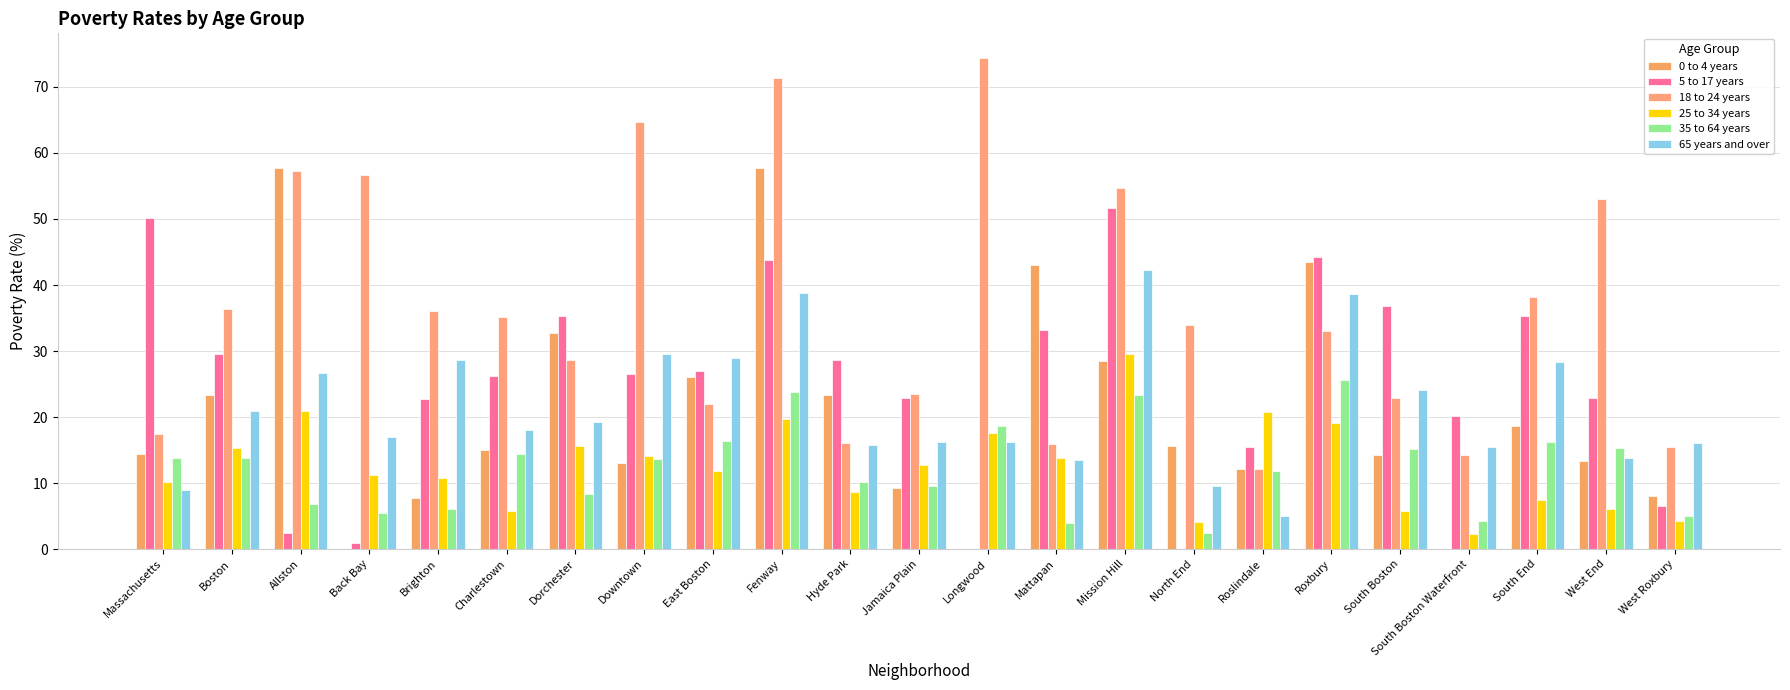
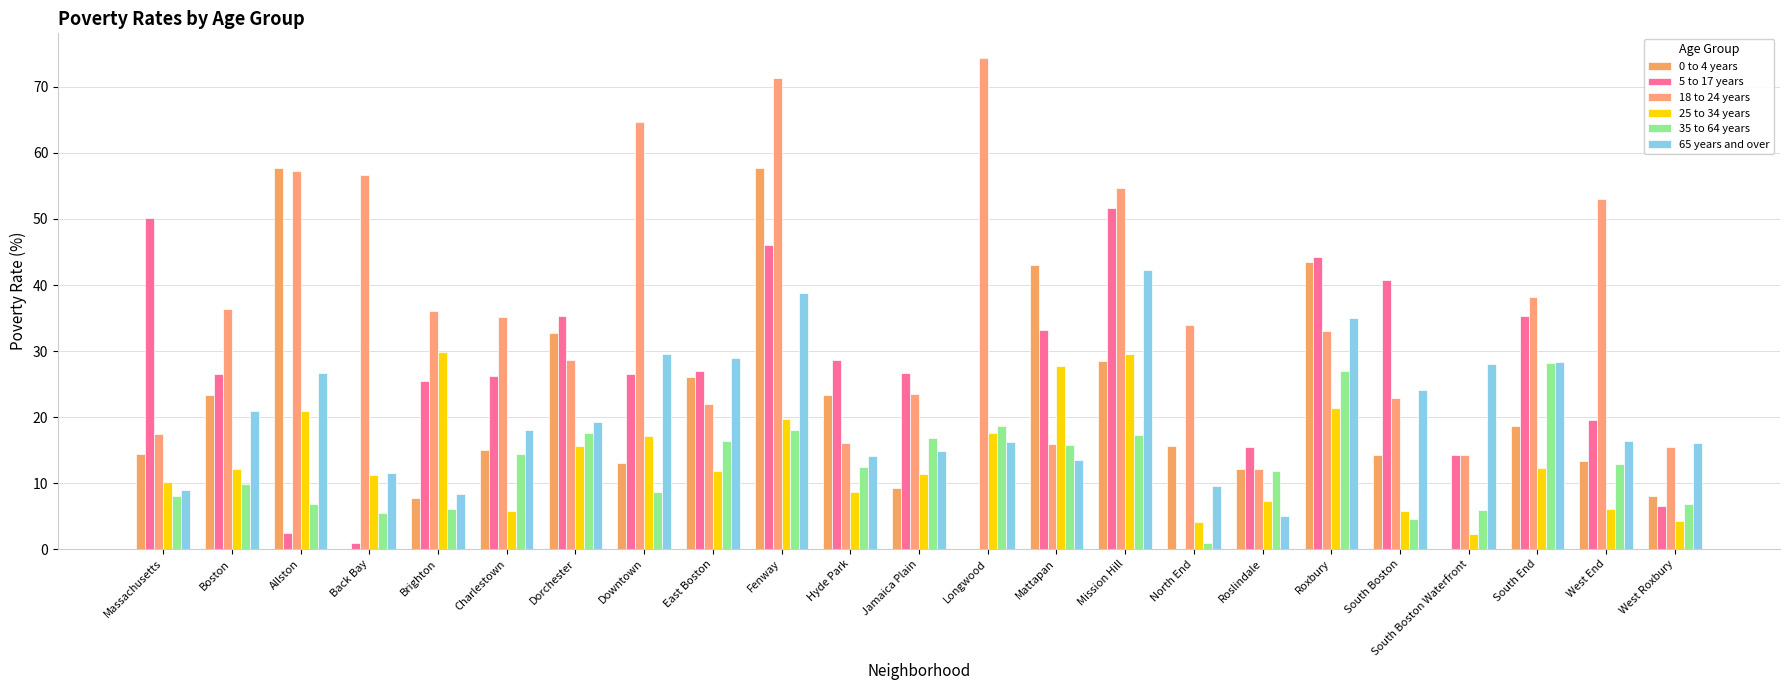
  {
    "5 to 17 years": {
      "Massachusetts": 50,
-     "Boston": 30,
+     "Boston": 27,
      "Allston": 2,
      "Back Bay": 1,
-     "Brighton": 23,
+     "Brighton": 25,
      "Charlestown": 26,
      "Dorchester": 35,
      "Downtown": 27,
      "East Boston": 27,
-     "Fenway": 44,
+     "Fenway": 46,
      "Hyde Park": 29,
-     "Jamaica Plain": 23,
+     "Jamaica Plain": 27,
      "Longwood": 0,
      "Mattapan": 33,
      "Mission Hill": 52,
      "North End": 0,
      "Roslindale": 15,
      "Roxbury": 44,
-     "South Boston": 37,
-     "South Boston Waterfront": 20,
+     "South Boston": 41,
+     "South Boston Waterfront": 14,
      "South End": 35,
-     "West End": 23,
+     "West End": 20,
      "West Roxbury": 7
    },
    "25 to 34 years": {
      "Massachusetts": 10,
-     "Boston": 15,
+     "Boston": 12,
      "Allston": 21,
      "Back Bay": 11,
-     "Brighton": 11,
+     "Brighton": 30,
      "Charlestown": 6,
      "Dorchester": 16,
-     "Downtown": 14,
+     "Downtown": 17,
      "East Boston": 12,
      "Fenway": 20,
      "Hyde Park": 9,
-     "Jamaica Plain": 13,
+     "Jamaica Plain": 11,
      "Longwood": 18,
-     "Mattapan": 14,
+     "Mattapan": 28,
      "Mission Hill": 30,
      "North End": 4,
-     "Roslindale": 21,
-     "Roxbury": 19,
+     "Roslindale": 7,
+     "Roxbury": 21,
      "South Boston": 6,
      "South Boston Waterfront": 2,
-     "South End": 8,
+     "South End": 12,
      "West End": 6,
      "West Roxbury": 4
    },
    "35 to 64 years": {
-     "Massachusetts": 14,
-     "Boston": 14,
+     "Massachusetts": 8,
+     "Boston": 10,
      "Allston": 7,
      "Back Bay": 5,
      "Brighton": 6,
      "Charlestown": 14,
-     "Dorchester": 8,
-     "Downtown": 14,
+     "Dorchester": 18,
+     "Downtown": 9,
      "East Boston": 16,
-     "Fenway": 24,
-     "Hyde Park": 10,
-     "Jamaica Plain": 10,
+     "Fenway": 18,
+     "Hyde Park": 12,
+     "Jamaica Plain": 17,
      "Longwood": 19,
-     "Mattapan": 4,
-     "Mission Hill": 23,
-     "North End": 3,
+     "Mattapan": 16,
+     "Mission Hill": 17,
+     "North End": 1,
      "Roslindale": 12,
-     "Roxbury": 26,
-     "South Boston": 15,
-     "South Boston Waterfront": 4,
-     "South End": 16,
-     "West End": 15,
-     "West Roxbury": 5
+     "Roxbury": 27,
+     "South Boston": 5,
+     "South Boston Waterfront": 6,
+     "South End": 28,
+     "West End": 13,
+     "West Roxbury": 7
    },
    "65 years and over": {
      "Massachusetts": 9,
      "Boston": 21,
      "Allston": 27,
-     "Back Bay": 17,
-     "Brighton": 29,
+     "Back Bay": 12,
+     "Brighton": 8,
      "Charlestown": 18,
      "Dorchester": 19,
      "Downtown": 30,
      "East Boston": 29,
      "Fenway": 39,
-     "Hyde Park": 16,
-     "Jamaica Plain": 16,
+     "Hyde Park": 14,
+     "Jamaica Plain": 15,
      "Longwood": 16,
      "Mattapan": 14,
      "Mission Hill": 42,
      "North End": 10,
      "Roslindale": 5,
-     "Roxbury": 39,
+     "Roxbury": 35,
      "South Boston": 24,
-     "South Boston Waterfront": 15,
+     "South Boston Waterfront": 28,
      "South End": 28,
-     "West End": 14,
+     "West End": 16,
      "West Roxbury": 16
    }
  }
